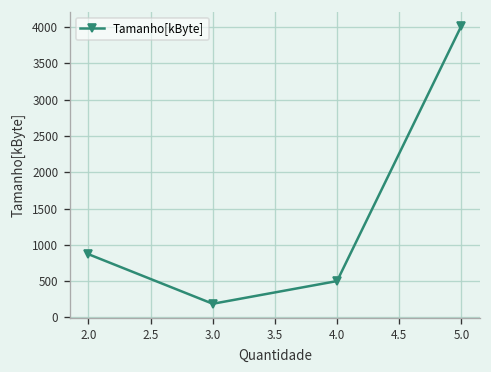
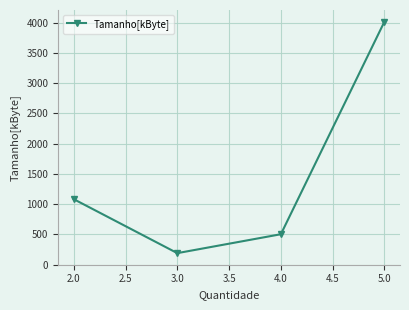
  {
-   "2.0": 900,
+   "2.0": 1100,
    "3.0": 200,
    "4.0": 500,
    "5.0": 4000
  }
